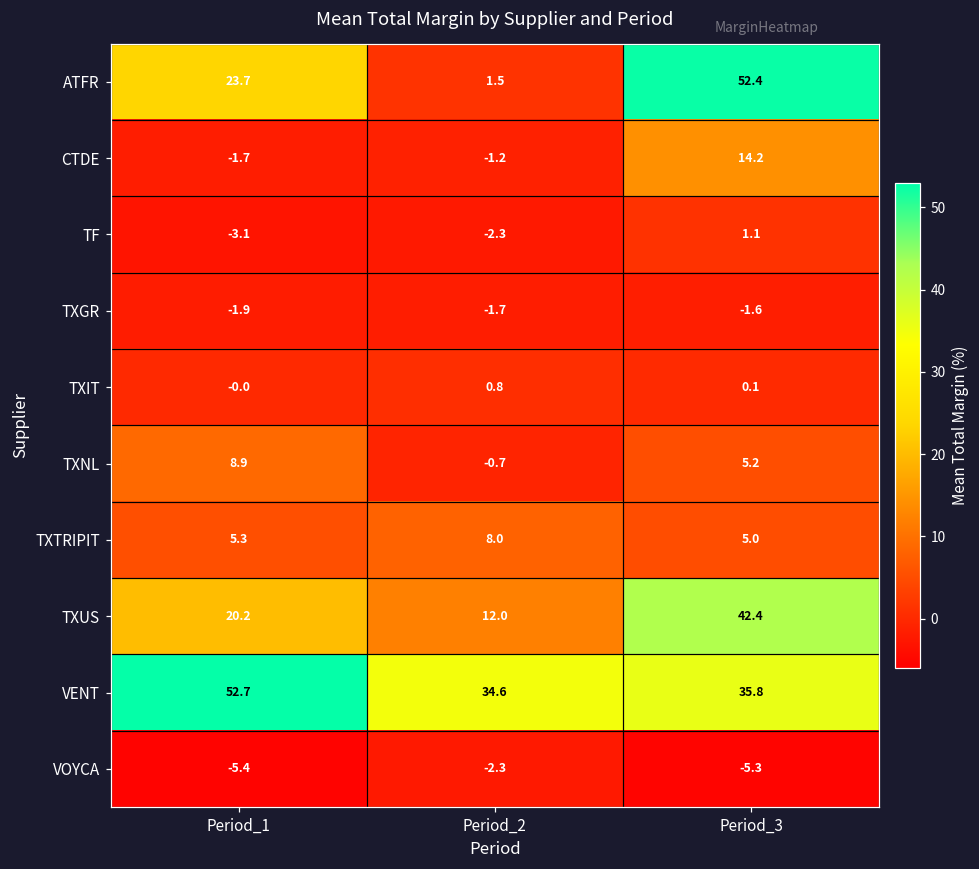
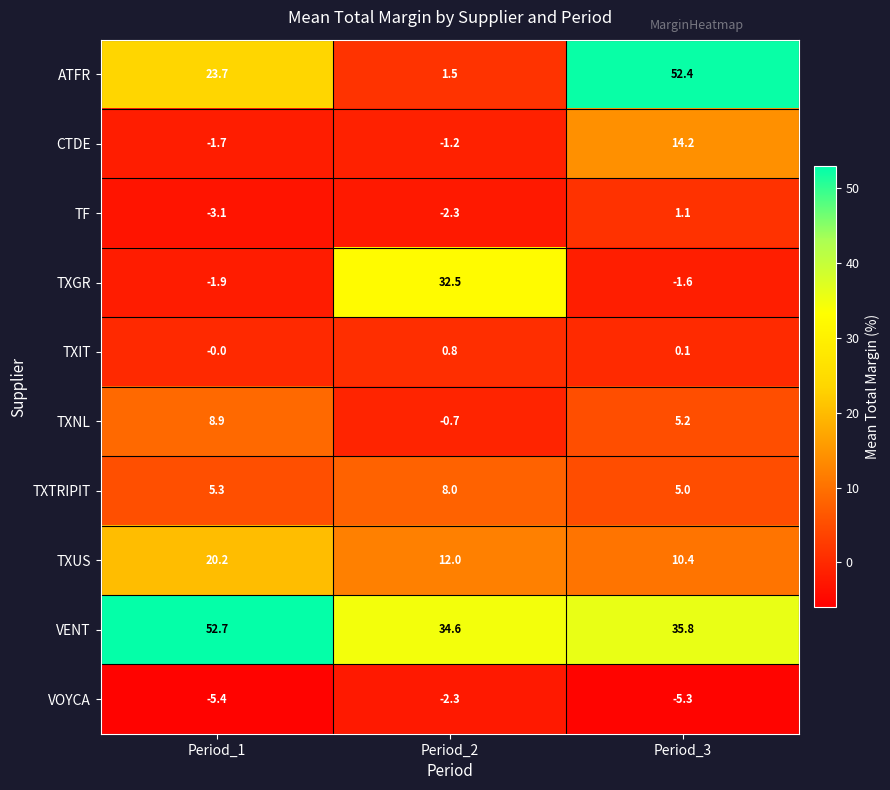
  {
    "ATFR": {
      "Period_1": 23.7,
      "Period_2": 1.5,
      "Period_3": 52.4
    },
    "CTDE": {
      "Period_1": -1.7,
      "Period_2": -1.2,
      "Period_3": 14.2
    },
    "TF": {
      "Period_1": -3.1,
      "Period_2": -2.3,
      "Period_3": 1.1
    },
    "TXGR": {
      "Period_1": -1.9,
-     "Period_2": -1.7,
+     "Period_2": 32.5,
      "Period_3": -1.6
    },
    "TXIT": {
      "Period_1": -0.0,
      "Period_2": 0.8,
      "Period_3": 0.1
    },
    "TXNL": {
      "Period_1": 8.9,
      "Period_2": -0.7,
      "Period_3": 5.2
    },
    "TXTRIPIT": {
      "Period_1": 5.3,
      "Period_2": 8.0,
      "Period_3": 5.0
    },
    "TXUS": {
      "Period_1": 20.2,
      "Period_2": 12.0,
-     "Period_3": 42.4
+     "Period_3": 10.4
    },
    "VENT": {
      "Period_1": 52.7,
      "Period_2": 34.6,
      "Period_3": 35.8
    },
    "VOYCA": {
      "Period_1": -5.4,
      "Period_2": -2.3,
      "Period_3": -5.3
    }
  }
